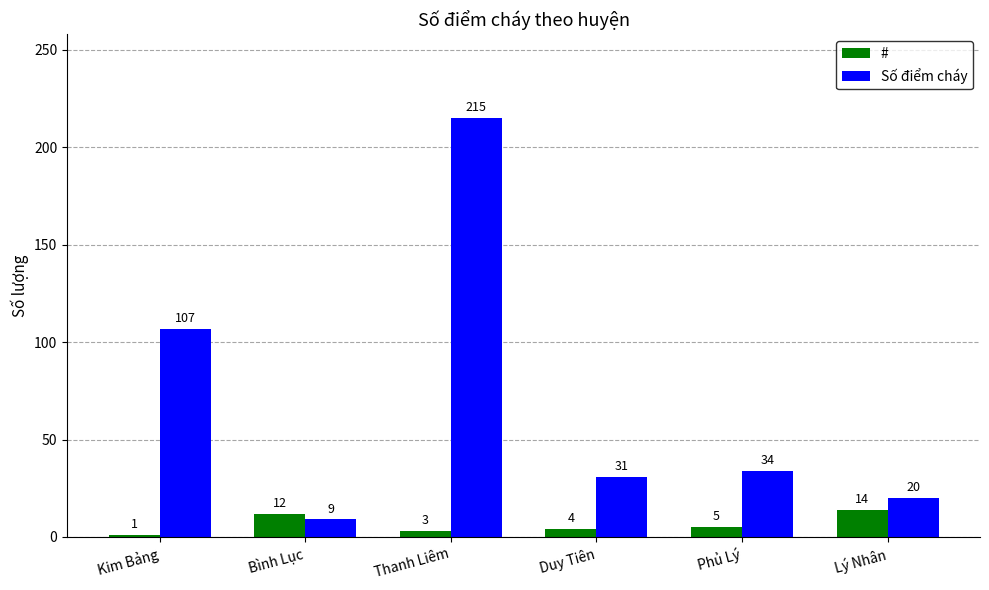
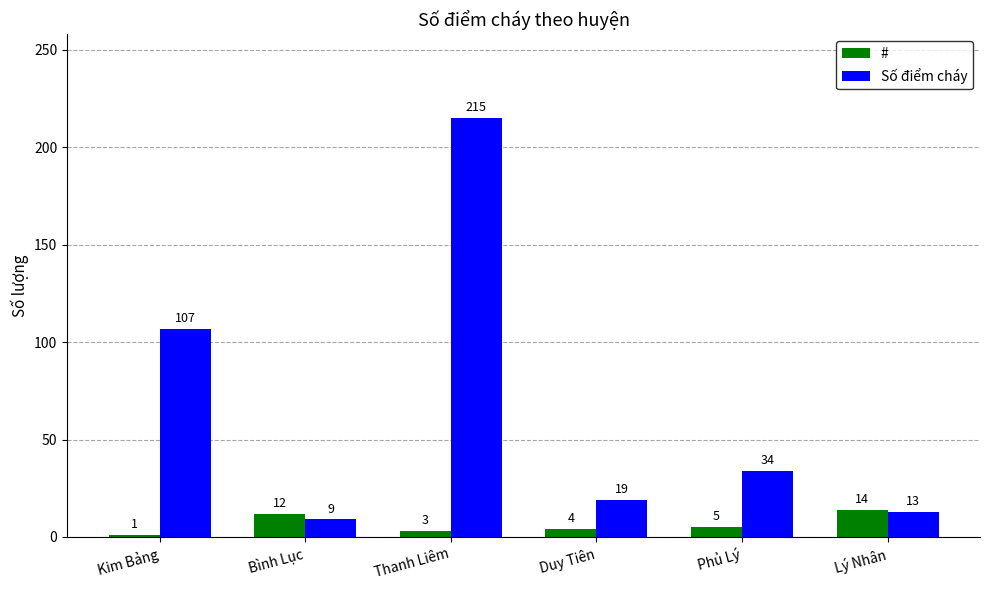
  {
    "#": {
      "Kim Bảng": 1,
      "Bình Lục": 12,
      "Thanh Liêm": 3,
      "Duy Tiên": 4,
      "Phủ Lý": 5,
      "Lý Nhân": 14
    },
    "Số điểm cháy": {
      "Kim Bảng": 107,
      "Bình Lục": 9,
      "Thanh Liêm": 215,
-     "Duy Tiên": 31,
+     "Duy Tiên": 19,
      "Phủ Lý": 34,
-     "Lý Nhân": 20
+     "Lý Nhân": 13
    }
  }
